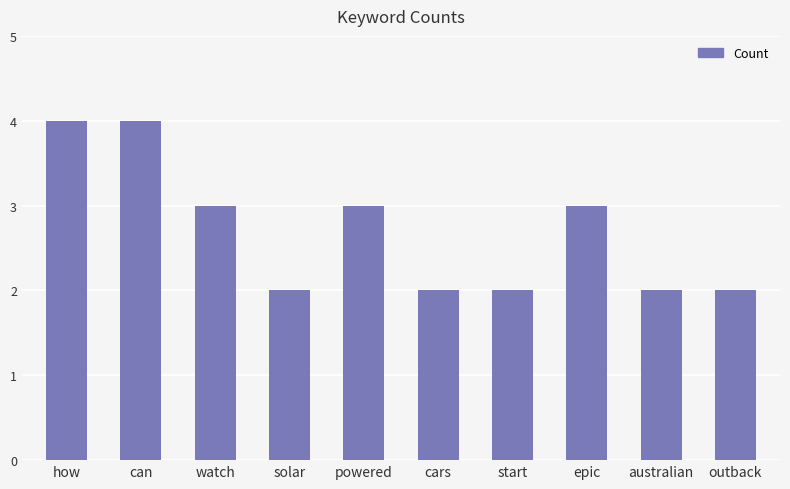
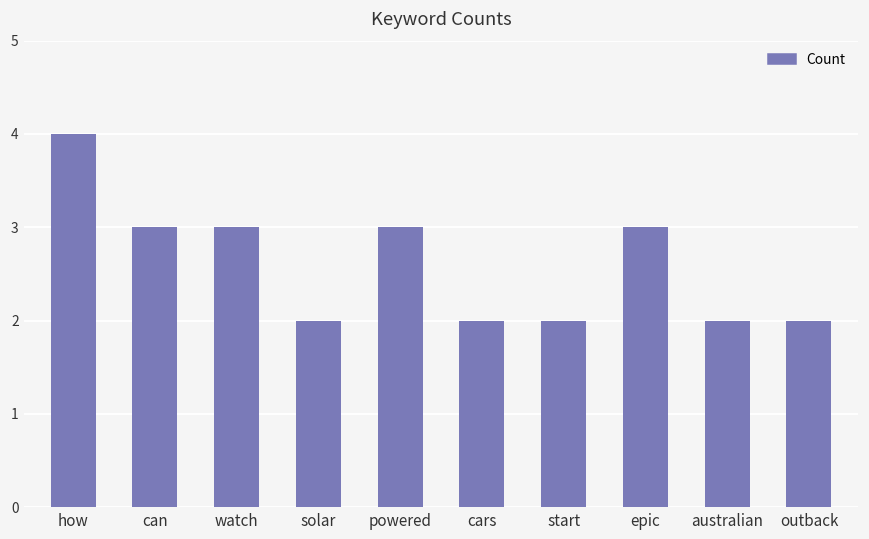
  {
    "how": 4,
-   "can": 4,
+   "can": 3,
    "watch": 3,
    "solar": 2,
    "powered": 3,
    "cars": 2,
    "start": 2,
    "epic": 3,
    "australian": 2,
    "outback": 2
  }
